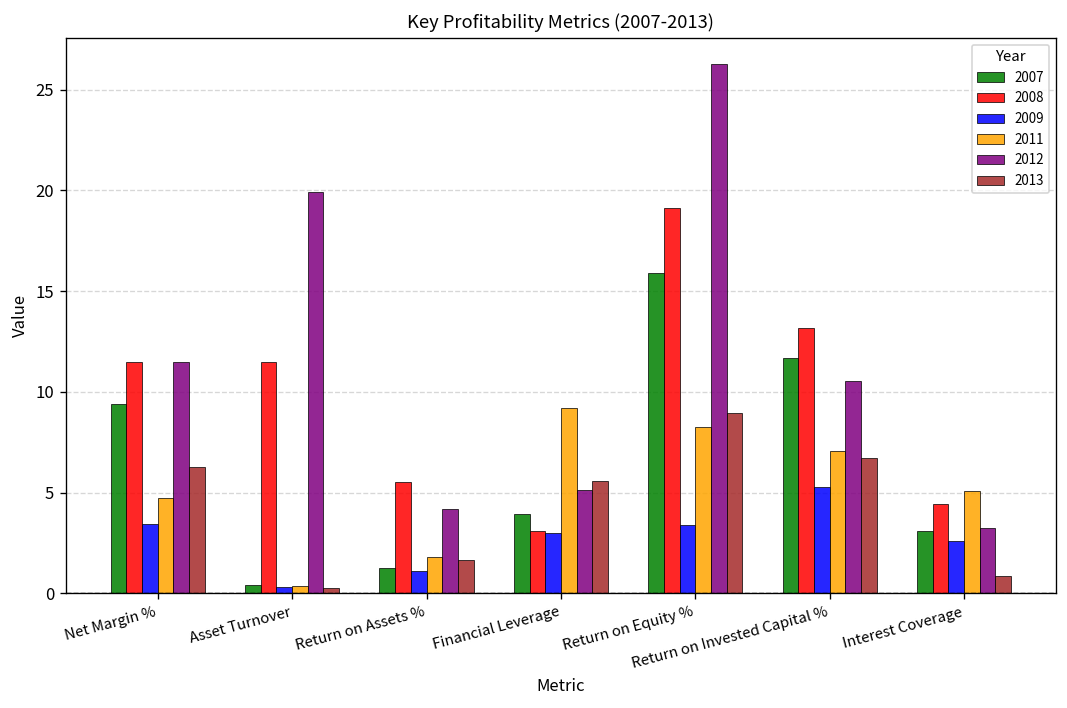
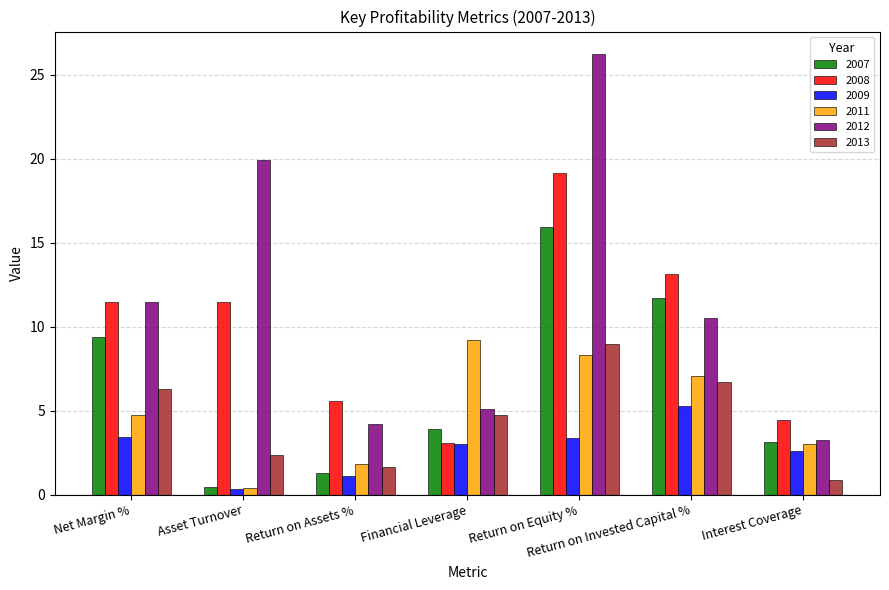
  {
    "2007": {
      "Net Margin %": 9.4,
      "Asset Turnover": 0.4,
      "Return on Assets %": 1.3,
      "Financial Leverage": 3.9,
      "Return on Equity %": 15.9,
      "Return on Invested Capital %": 11.7,
      "Interest Coverage": 3.1
    },
    "2008": {
      "Net Margin %": 11.5,
      "Asset Turnover": 11.5,
      "Return on Assets %": 5.6,
      "Financial Leverage": 3.1,
      "Return on Equity %": 19.1,
      "Return on Invested Capital %": 13.2,
      "Interest Coverage": 4.5
    },
    "2009": {
      "Net Margin %": 3.5,
      "Asset Turnover": 0.3,
      "Return on Assets %": 1.1,
      "Financial Leverage": 3.0,
      "Return on Equity %": 3.4,
      "Return on Invested Capital %": 5.3,
      "Interest Coverage": 2.6
    },
    "2011": {
      "Net Margin %": 4.7,
      "Asset Turnover": 0.4,
      "Return on Assets %": 1.8,
      "Financial Leverage": 9.2,
      "Return on Equity %": 8.3,
      "Return on Invested Capital %": 7.1,
-     "Interest Coverage": 5.1
+     "Interest Coverage": 3.0
    },
    "2012": {
      "Net Margin %": 11.5,
      "Asset Turnover": 19.9,
      "Return on Assets %": 4.2,
      "Financial Leverage": 5.1,
      "Return on Equity %": 26.3,
      "Return on Invested Capital %": 10.5,
      "Interest Coverage": 3.3
    },
    "2013": {
      "Net Margin %": 6.3,
-     "Asset Turnover": 0.3,
+     "Asset Turnover": 2.4,
      "Return on Assets %": 1.7,
-     "Financial Leverage": 5.6,
+     "Financial Leverage": 4.8,
      "Return on Equity %": 8.9,
      "Return on Invested Capital %": 6.7,
      "Interest Coverage": 0.9
    }
  }
